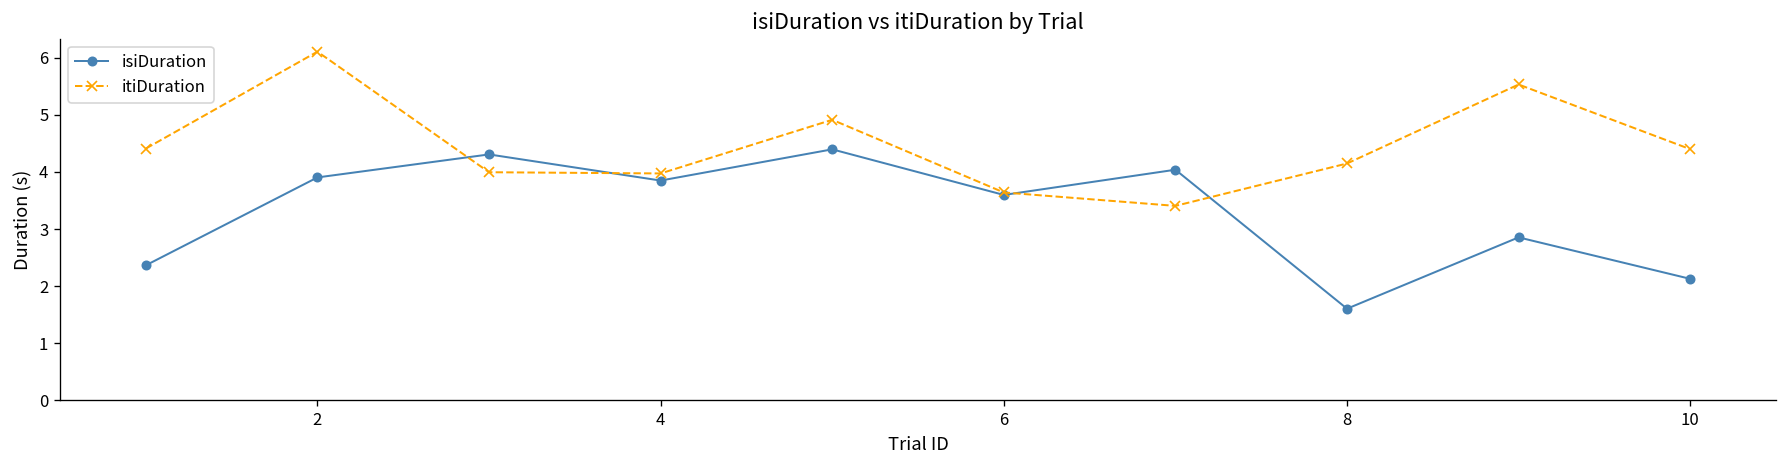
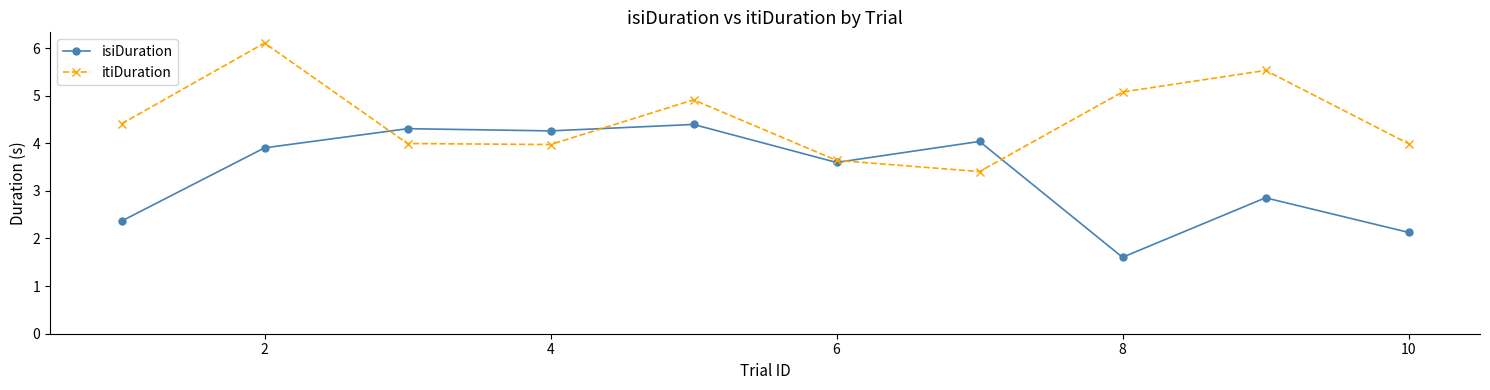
  {
    "isiDuration": {
      "2": 3.9,
-     "4": 3.8,
+     "4": 4.3,
      "8": 1.6,
      "10": 2.1
    },
    "itiDuration": {
      "2": 6.1,
      "4": 4.0,
-     "8": 4.1,
-     "10": 4.4
+     "8": 5.1,
+     "10": 4.0
    }
  }
